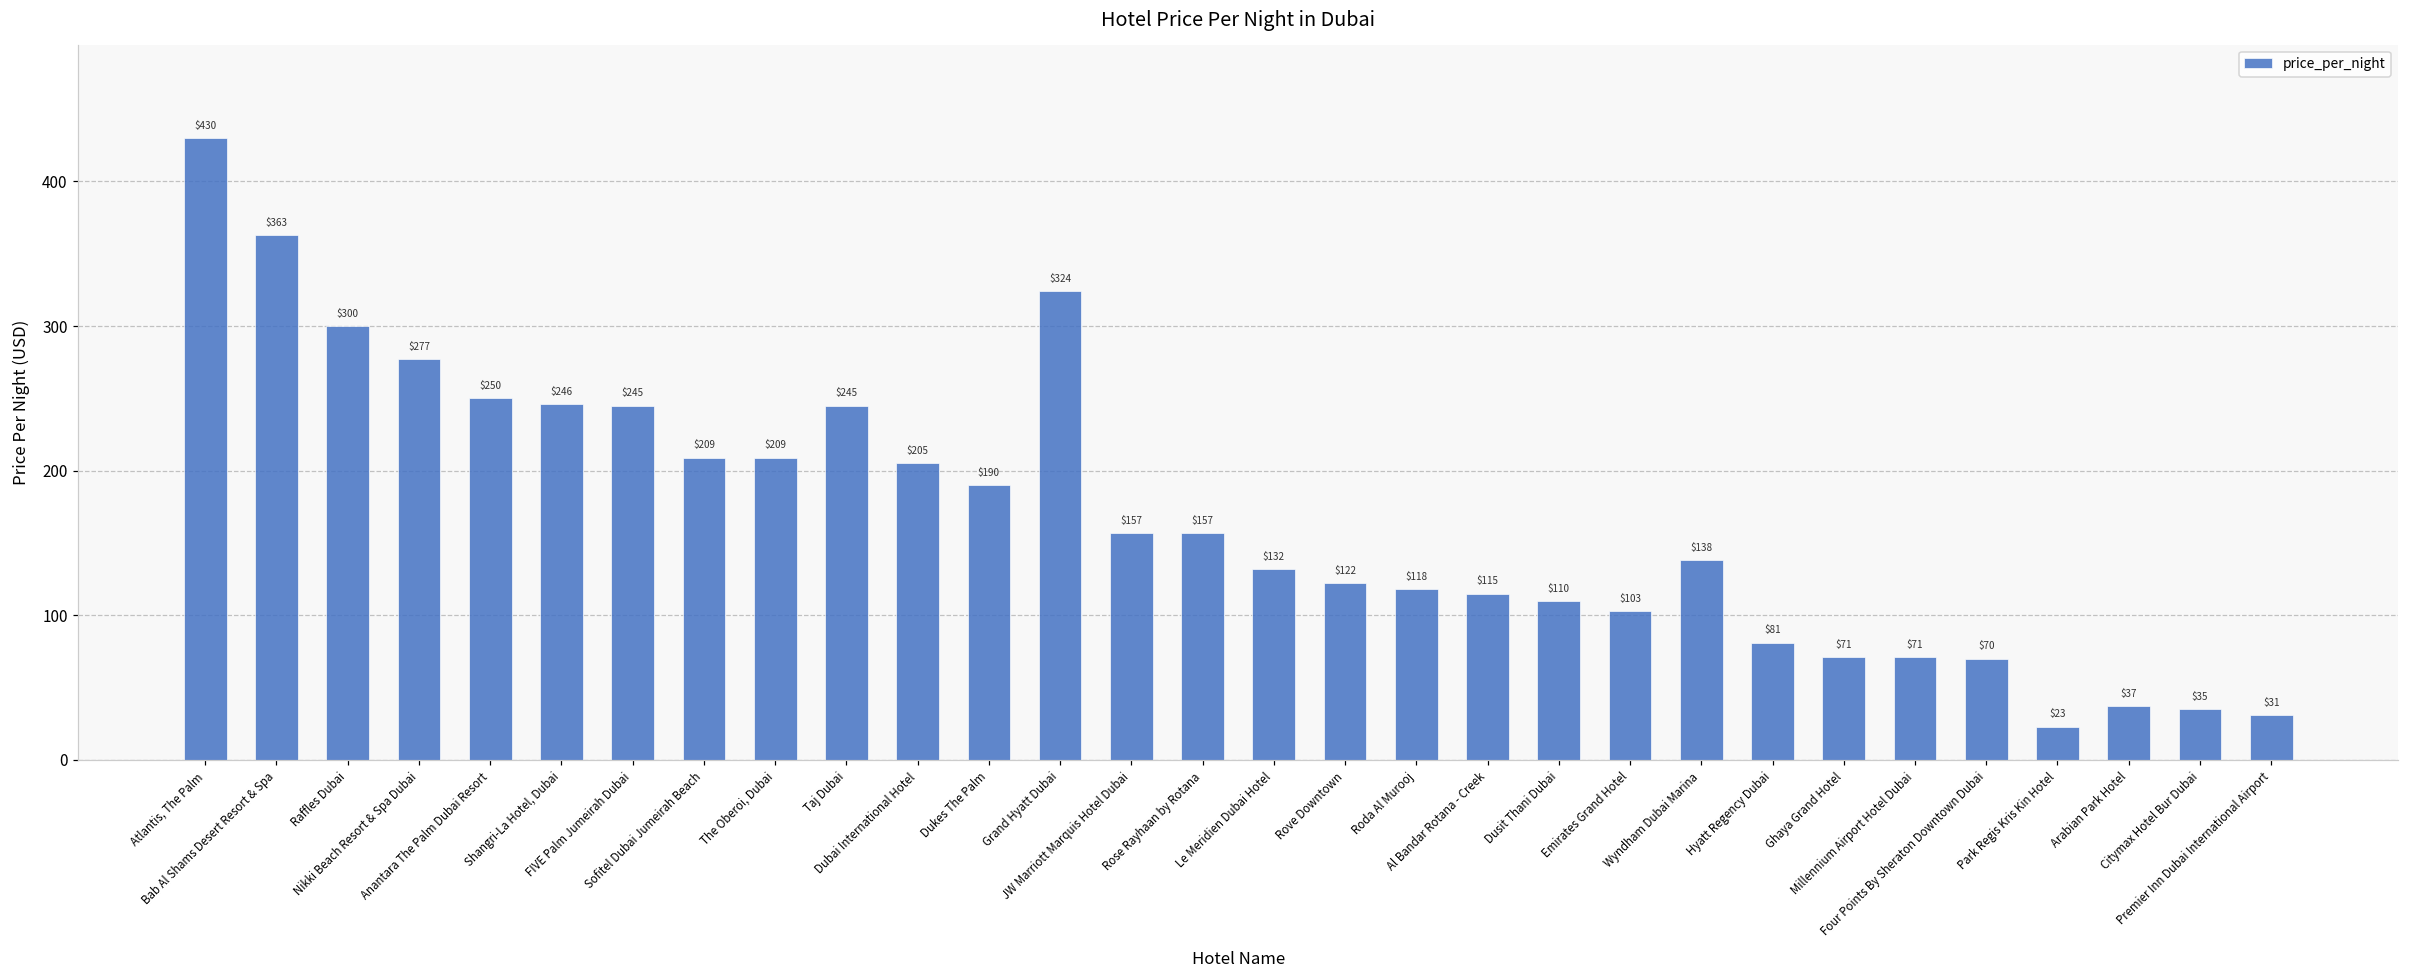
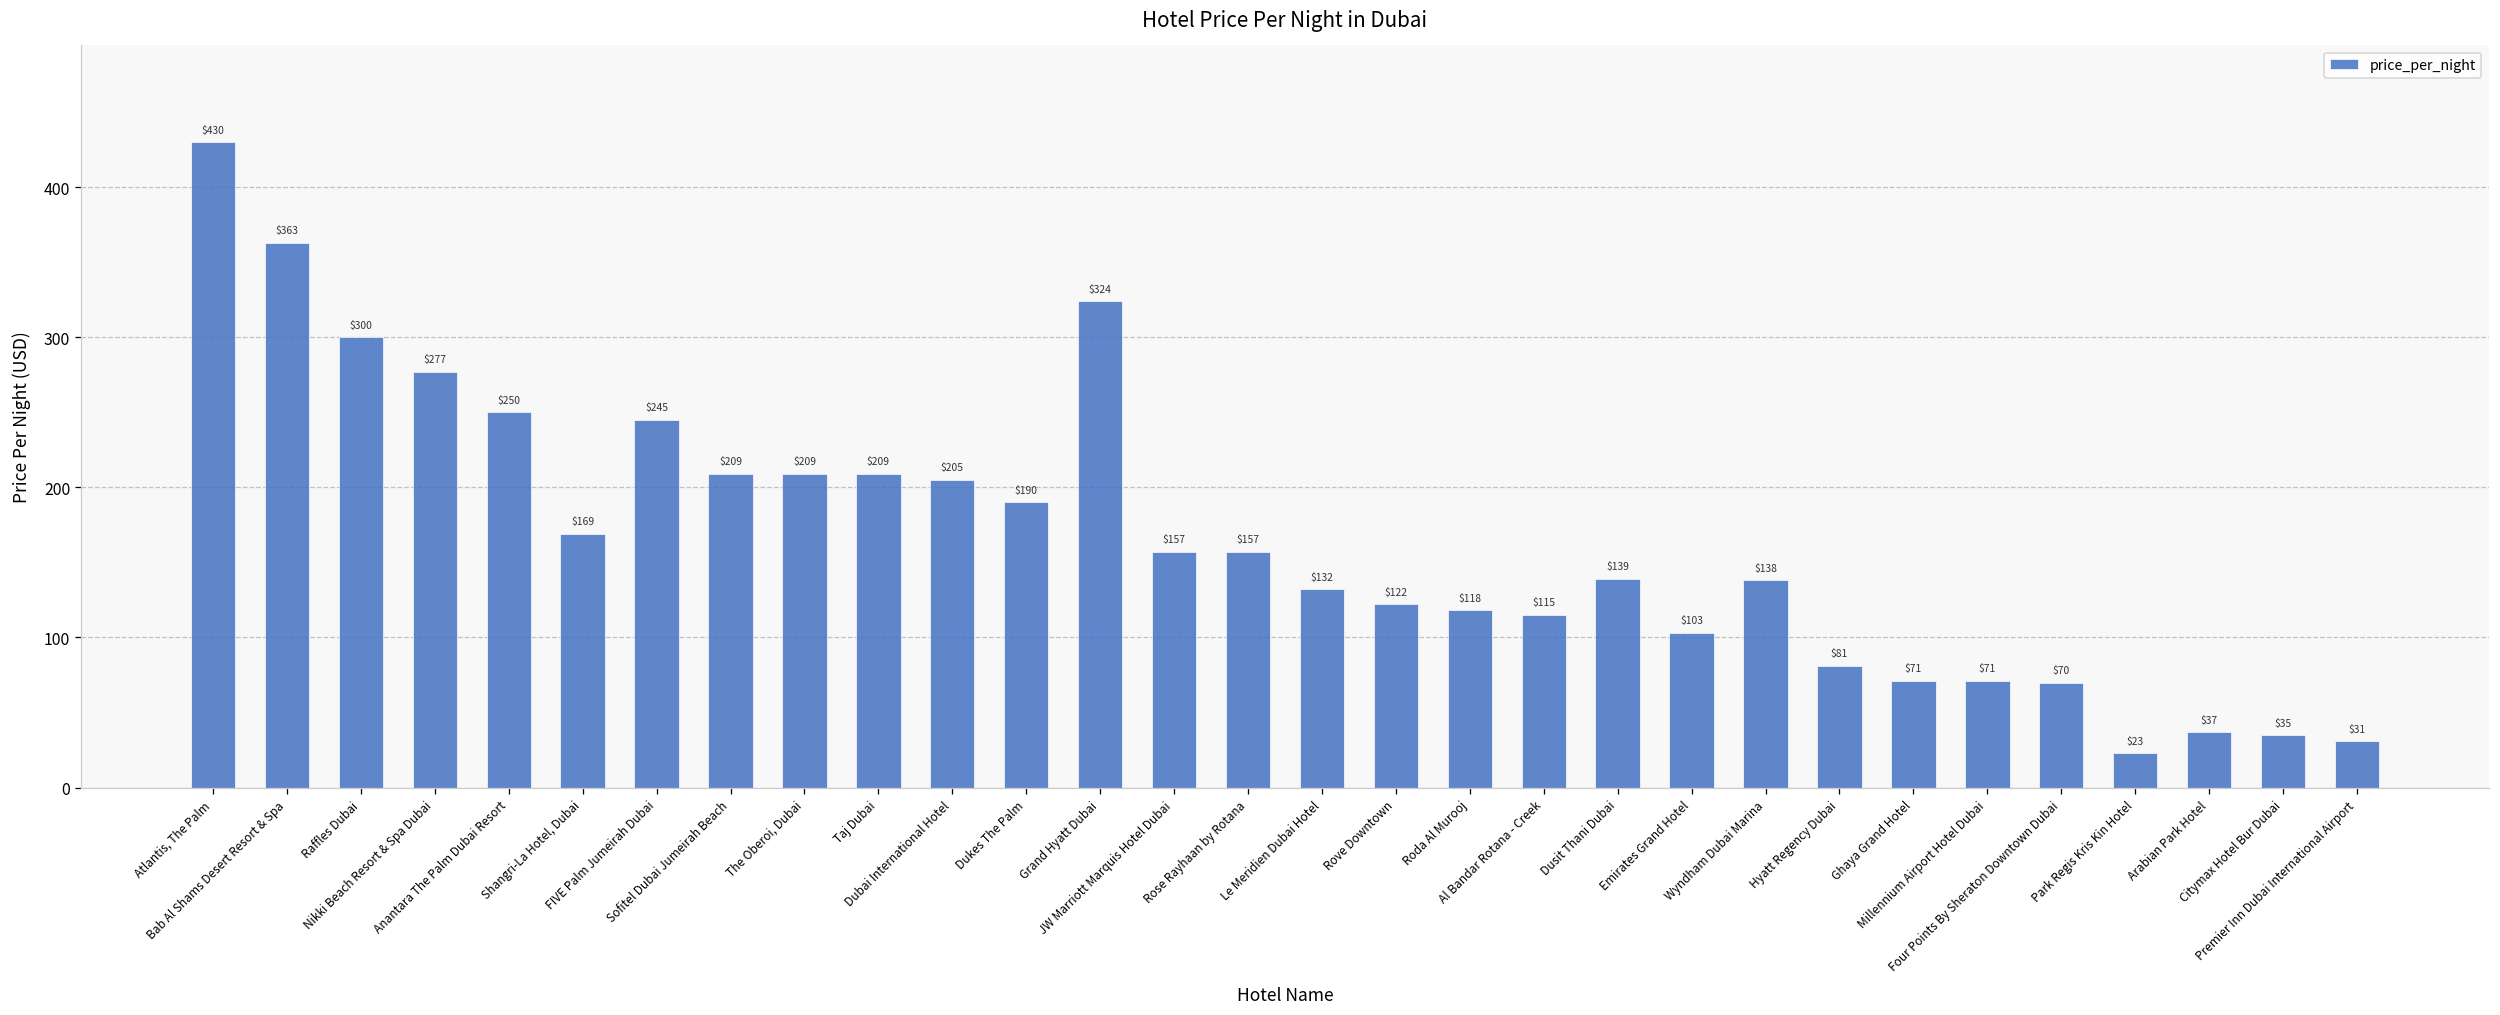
  {
    "Atlantis, The Palm": "$430",
    "Bab Al Shams Desert Resort & Spa": "$363",
    "Raffles Dubai": "$300",
    "Nikki Beach Resort & Spa Dubai": "$277",
    "Anantara The Palm Dubai Resort": "$250",
-   "Shangri-La Hotel, Dubai": "$246",
+   "Shangri-La Hotel, Dubai": "$169",
    "FIVE Palm Jumeirah Dubai": "$245",
    "Sofitel Dubai Jumeirah Beach": "$209",
    "The Oberoi, Dubai": "$209",
-   "Taj Dubai": "$245",
+   "Taj Dubai": "$209",
    "Dubai International Hotel": "$205",
    "Dukes The Palm": "$190",
    "Grand Hyatt Dubai": "$324",
    "JW Marriott Marquis Hotel Dubai": "$157",
    "Rose Rayhaan by Rotana": "$157",
    "Le Meridien Dubai Hotel": "$132",
    "Rove Downtown": "$122",
    "Roda Al Murooj": "$118",
    "Al Bandar Rotana - Creek": "$115",
-   "Dusit Thani Dubai": "$110",
+   "Dusit Thani Dubai": "$139",
    "Emirates Grand Hotel": "$103",
    "Wyndham Dubai Marina": "$138",
    "Hyatt Regency Dubai": "$81",
    "Ghaya Grand Hotel": "$71",
    "Millennium Airport Hotel Dubai": "$71",
    "Four Points By Sheraton Downtown Dubai": "$70",
    "Park Regis Kris Kin Hotel": "$23",
    "Arabian Park Hotel": "$37",
    "Citymax Hotel Bur Dubai": "$35",
    "Premier Inn Dubai International Airport": "$31"
  }
